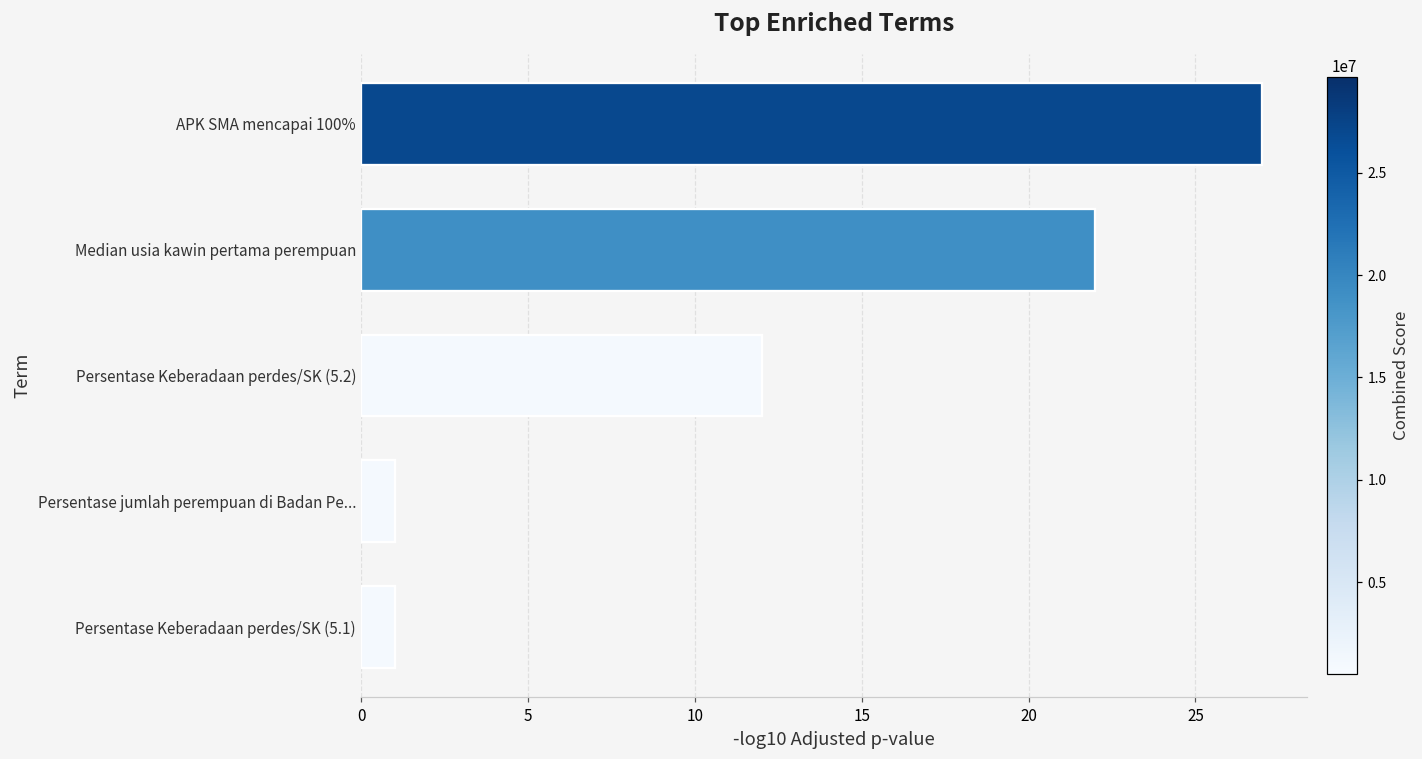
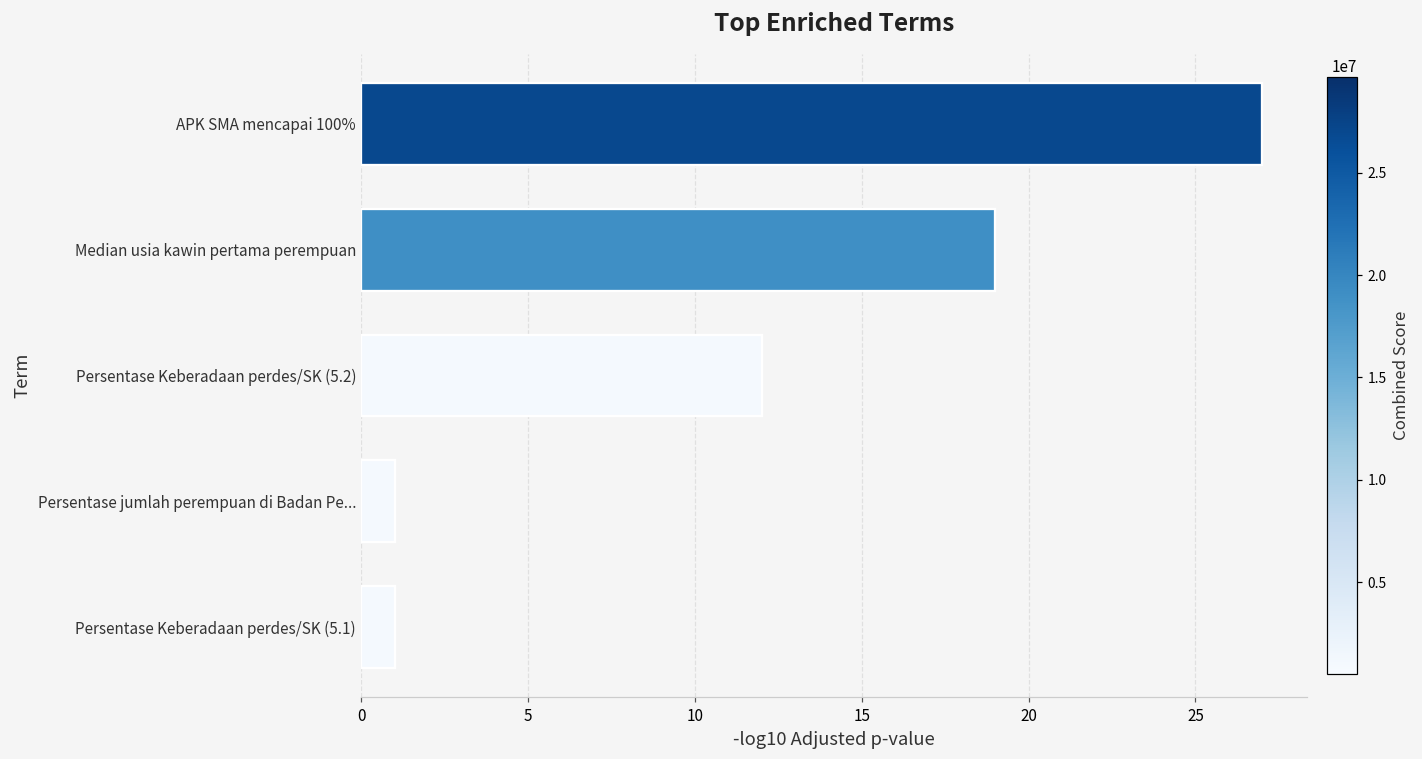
  {
    "APK SMA mencapai 100%": 27,
-   "Median usia kawin pertama perempuan": 22,
+   "Median usia kawin pertama perempuan": 19,
    "Persentase Keberadaan perdes/SK (5.2)": 12,
    "Persentase jumlah perempuan di Badan Pe...": 1,
    "Persentase Keberadaan perdes/SK (5.1)": 1
  }
